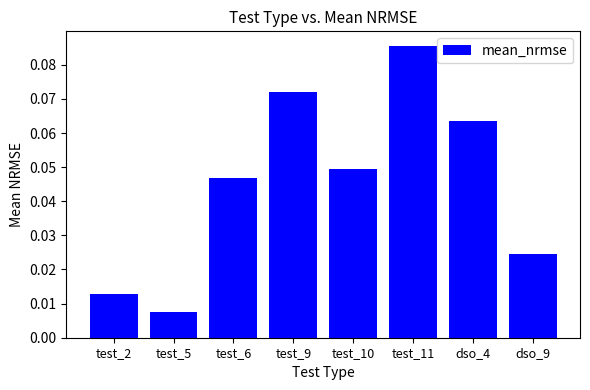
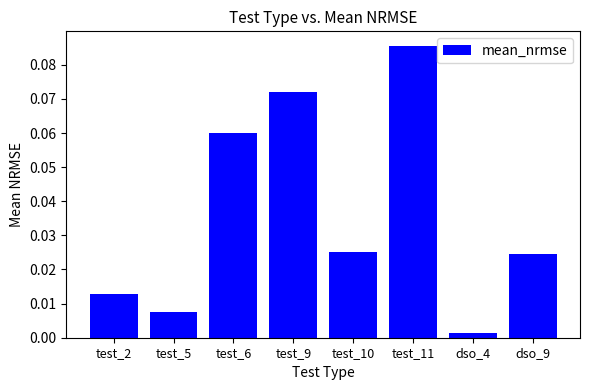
  {
    "test_2": 0.013,
    "test_5": 0.008,
-   "test_6": 0.047,
+   "test_6": 0.060,
    "test_9": 0.072,
-   "test_10": 0.049,
+   "test_10": 0.025,
    "test_11": 0.086,
-   "dso_4": 0.063,
+   "dso_4": 0.001,
    "dso_9": 0.025
  }
